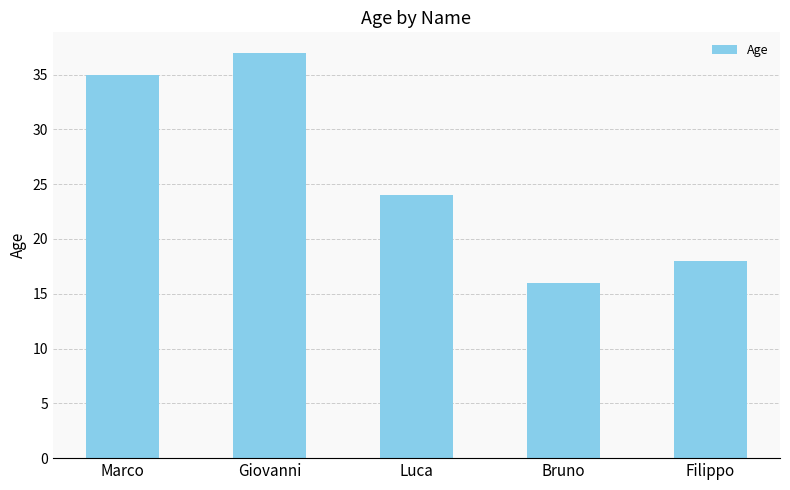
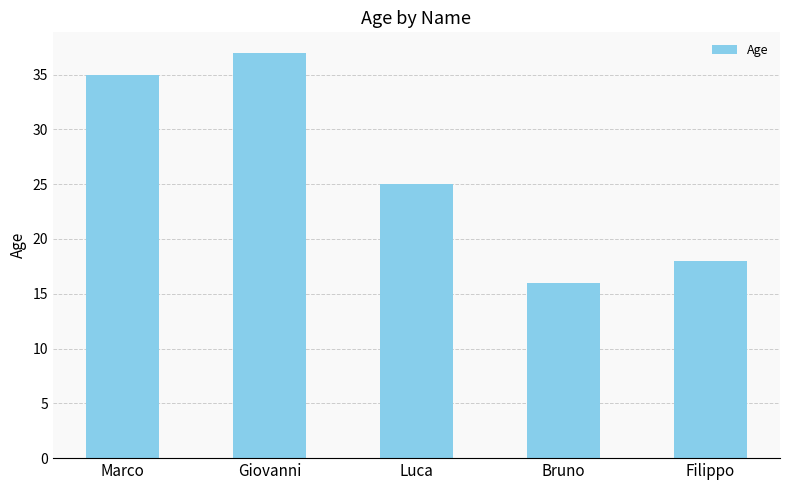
  {
    "Marco": 35,
    "Giovanni": 37,
-   "Luca": 24,
+   "Luca": 25,
    "Bruno": 16,
    "Filippo": 18
  }
